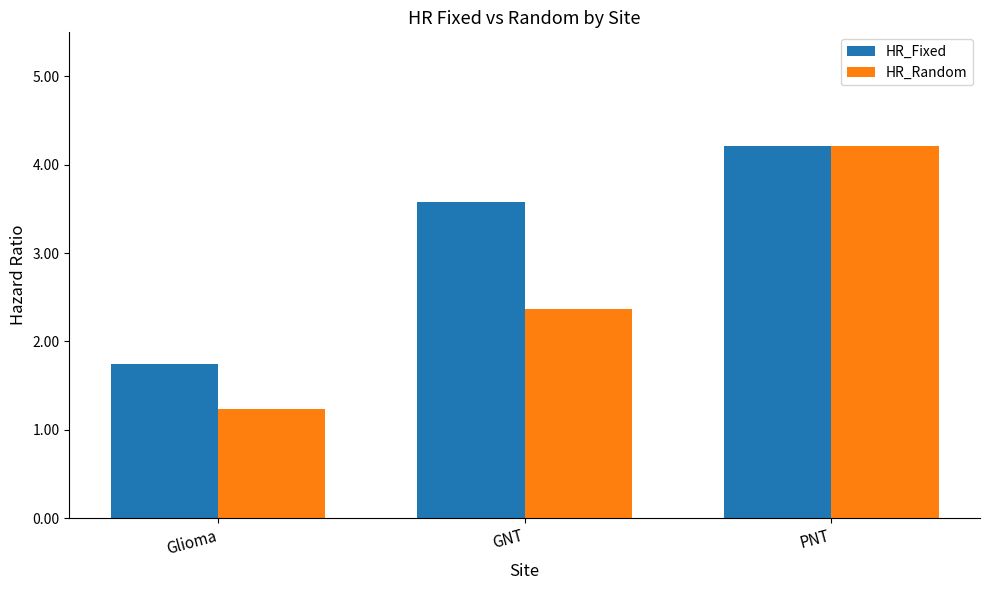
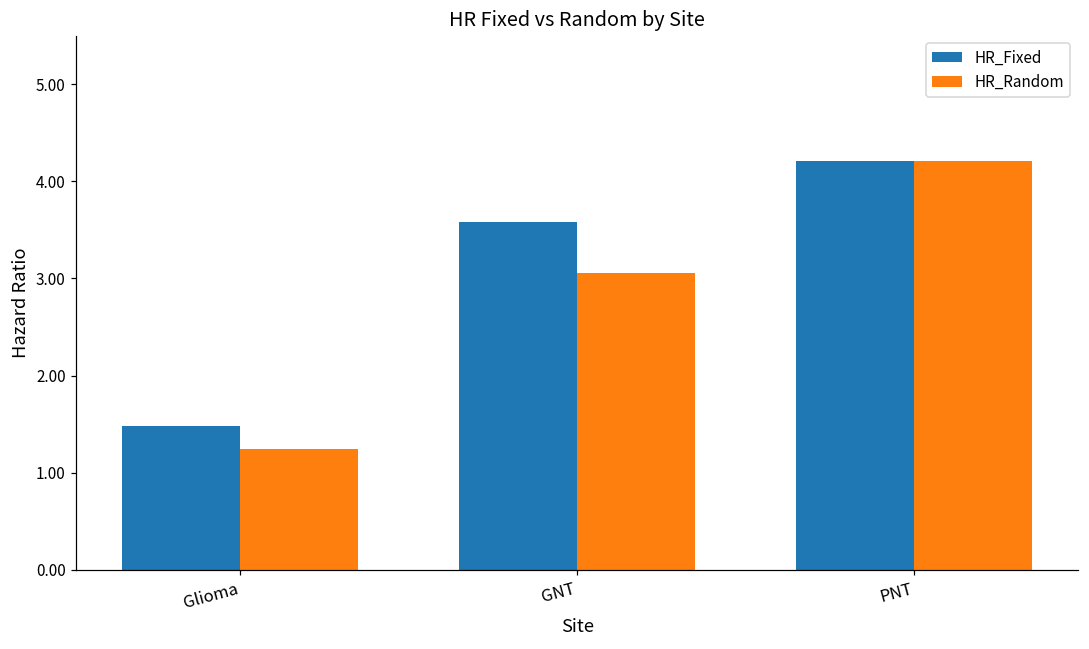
  {
    "HR_Fixed": {
-     "Glioma": 1.7,
+     "Glioma": 1.5,
      "GNT": 3.6,
      "PNT": 4.2
    },
    "HR_Random": {
      "Glioma": 1.2,
-     "GNT": 2.4,
+     "GNT": 3.1,
      "PNT": 4.2
    }
  }
